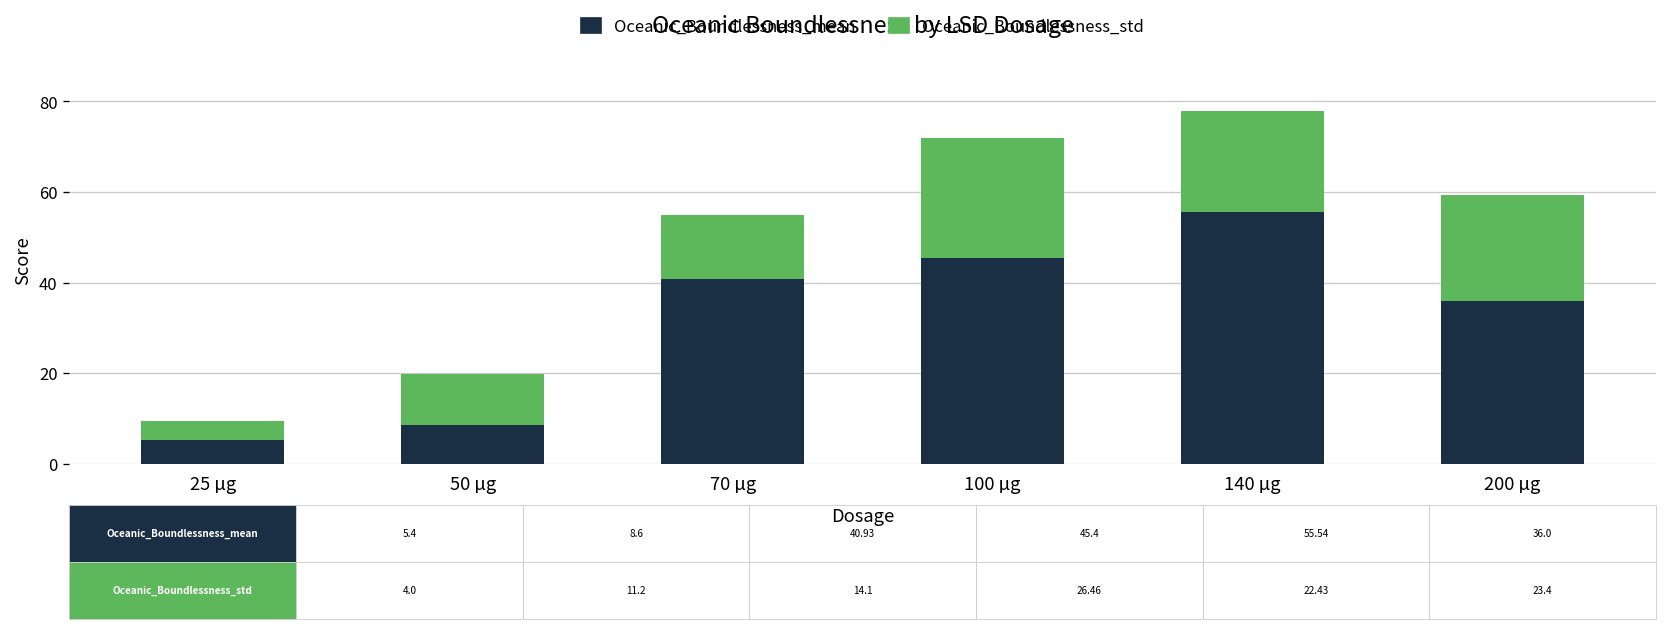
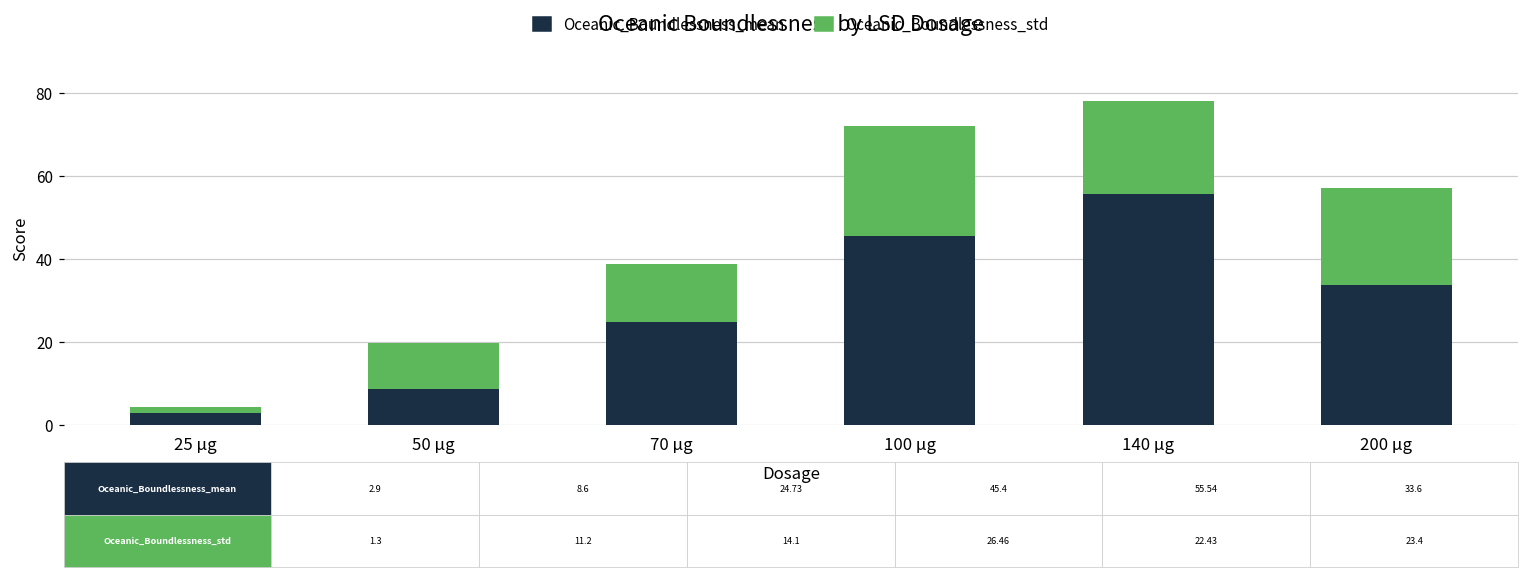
  {
    "Oceanic_Boundlessness_mean": {
-     "25 µg": 5.4,
-     "70 µg": 40.93,
-     "200 µg": 36.0
+     "25 µg": 2.9,
+     "70 µg": 24.73,
+     "200 µg": 33.6
    },
    "Oceanic_Boundlessness_std": {
-     "25 µg": 4.0
+     "25 µg": 1.3
    }
  }
